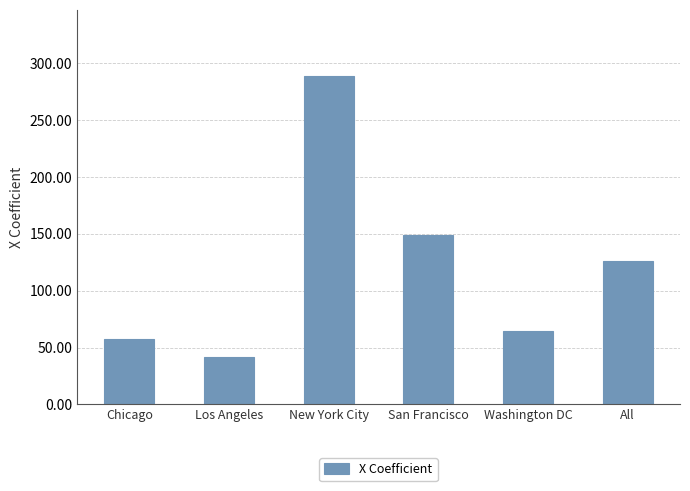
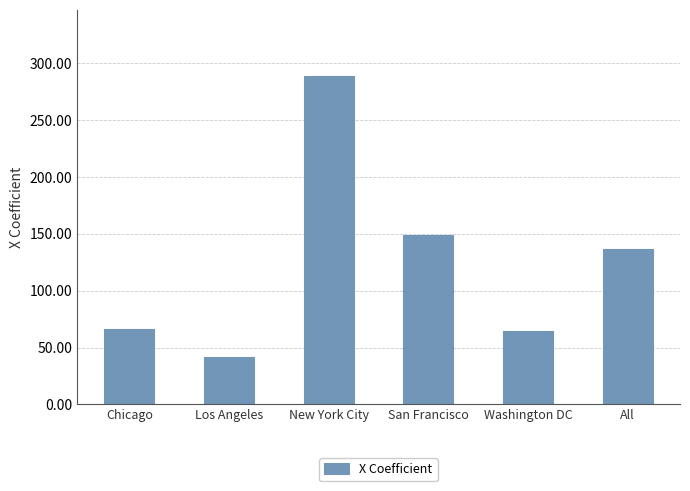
  {
-   "Chicago": 57,
+   "Chicago": 66,
    "Los Angeles": 42,
    "New York City": 289,
    "San Francisco": 149,
    "Washington DC": 65,
-   "All": 126
+   "All": 137
  }
